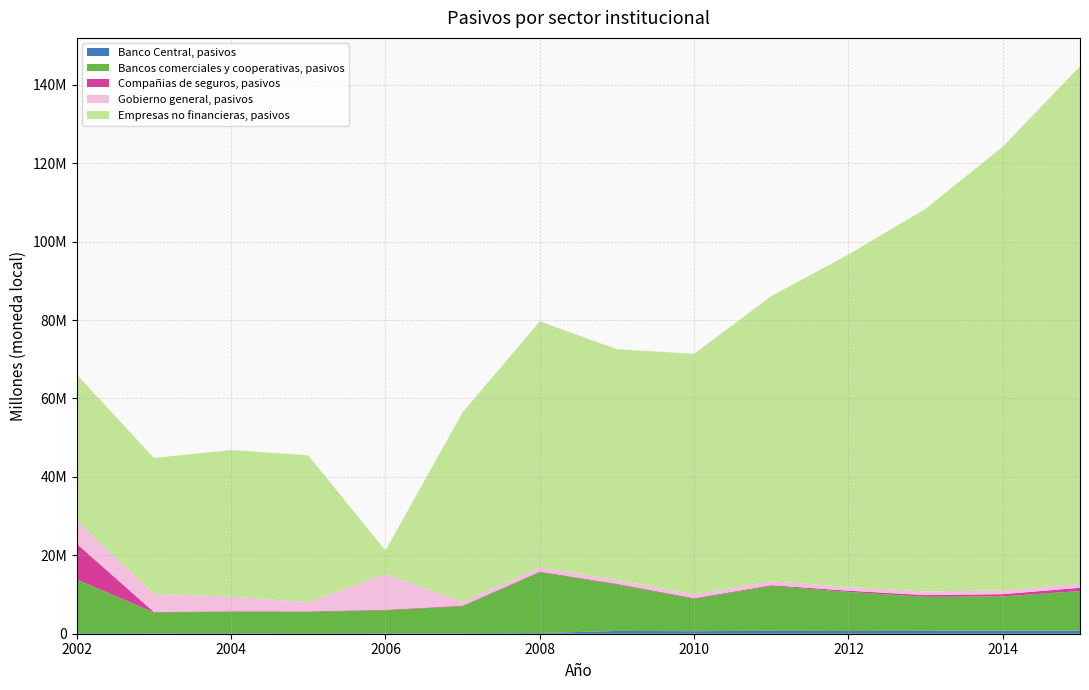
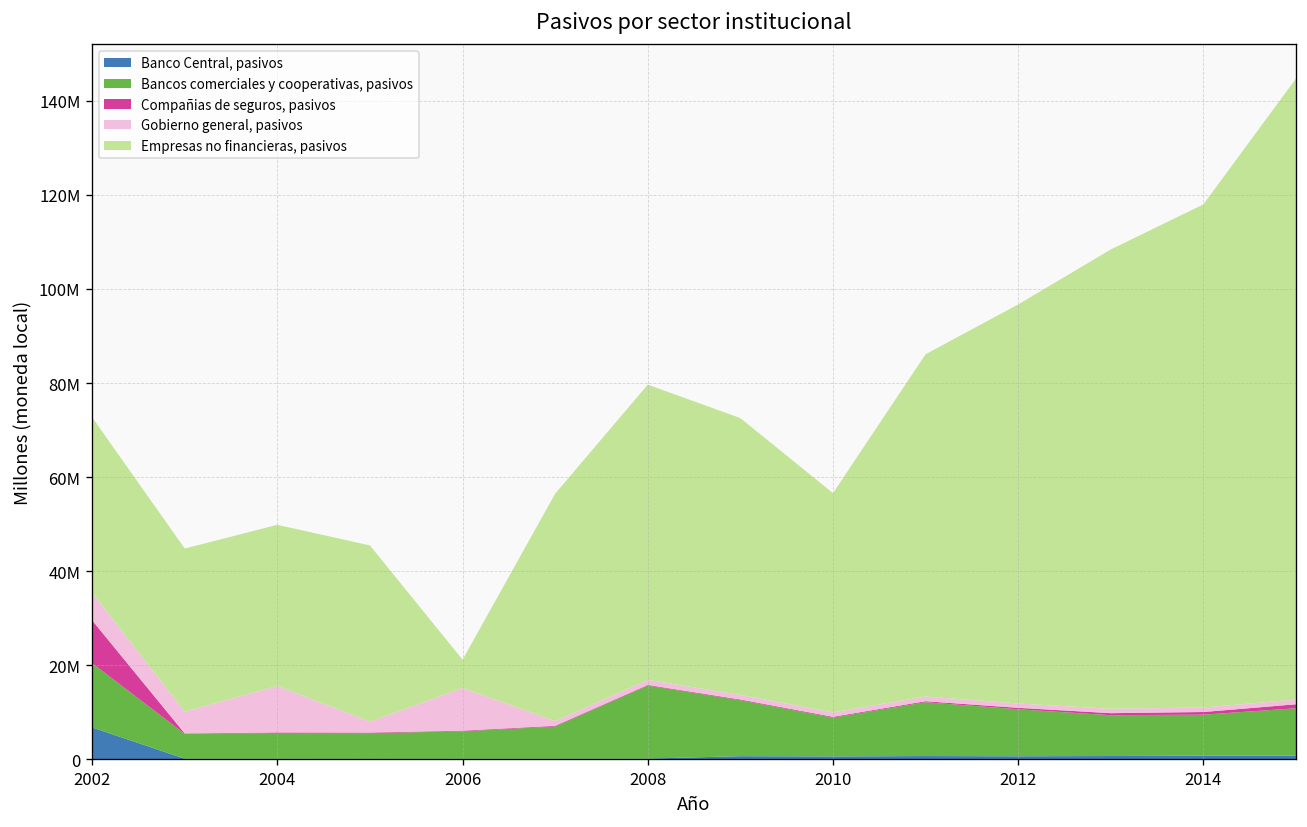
  {
    "Banco Central, pasivos": {
-     "2002": 0,
+     "2002": 7000000,
      "2010": 1000000,
      "2012": 1000000,
      "2014": 1000000
    },
    "Bancos comerciales y cooperativas, pasivos": {
      "2002": 14000000
    },
    "Compañias de seguros, pasivos": {
      "2002": 9000000
    },
    "Gobierno general, pasivos": {
      "2002": 6000000,
-     "2004": 4000000,
+     "2004": 10000000,
      "2006": 9000000,
      "2008": 1000000,
      "2010": 1000000,
      "2012": 1000000,
      "2014": 1000000
    },
    "Empresas no financieras, pasivos": {
      "2002": 37000000,
-     "2004": 37000000,
+     "2004": 34000000,
      "2006": 6000000,
      "2008": 63000000,
-     "2010": 61000000,
+     "2010": 47000000,
      "2012": 85000000,
-     "2014": 113000000
+     "2014": 107000000
    }
  }
